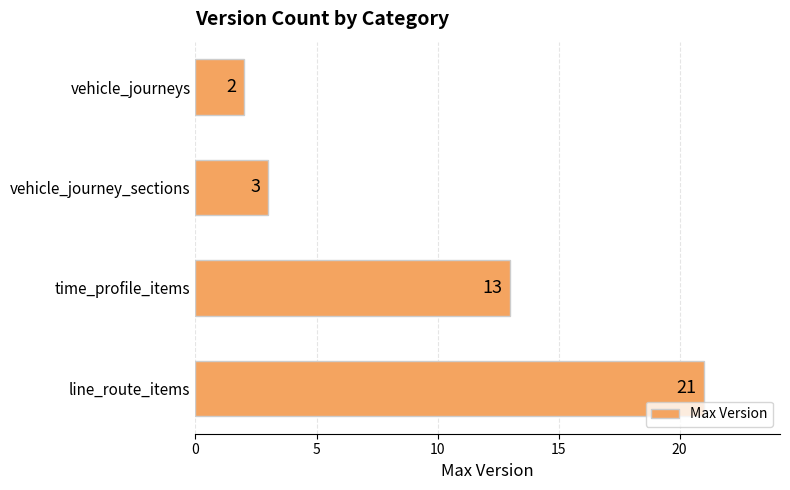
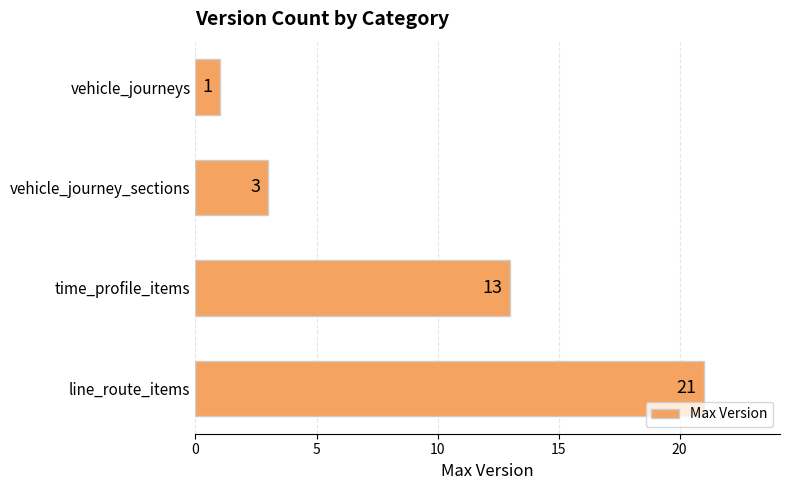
  {
-   "vehicle_journeys": 2,
+   "vehicle_journeys": 1,
    "vehicle_journey_sections": 3,
    "time_profile_items": 13,
    "line_route_items": 21
  }
